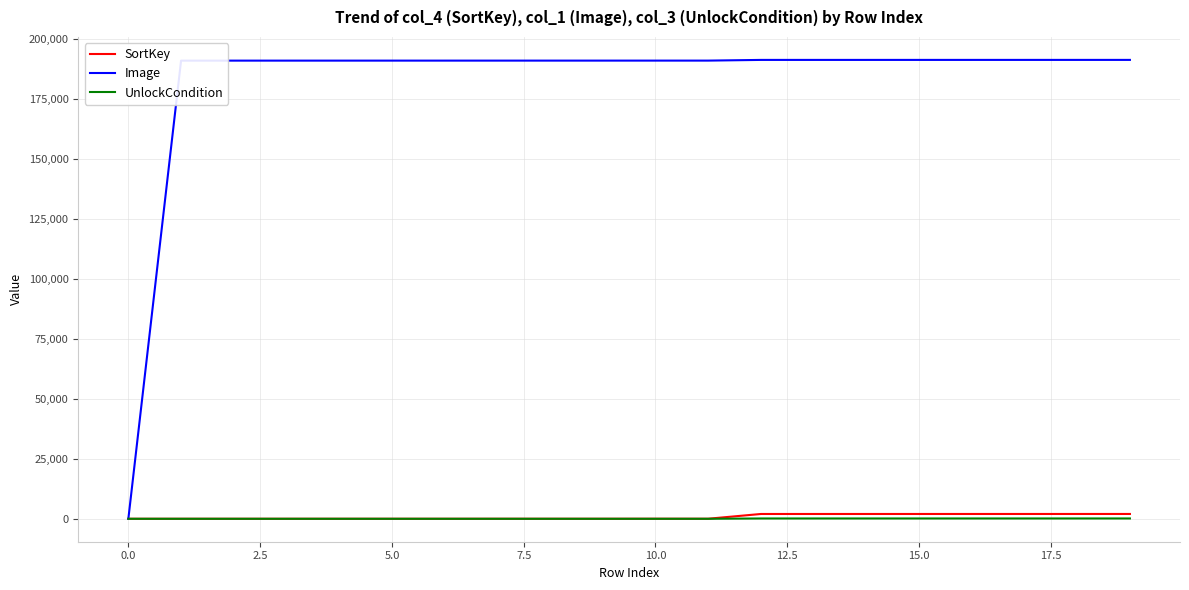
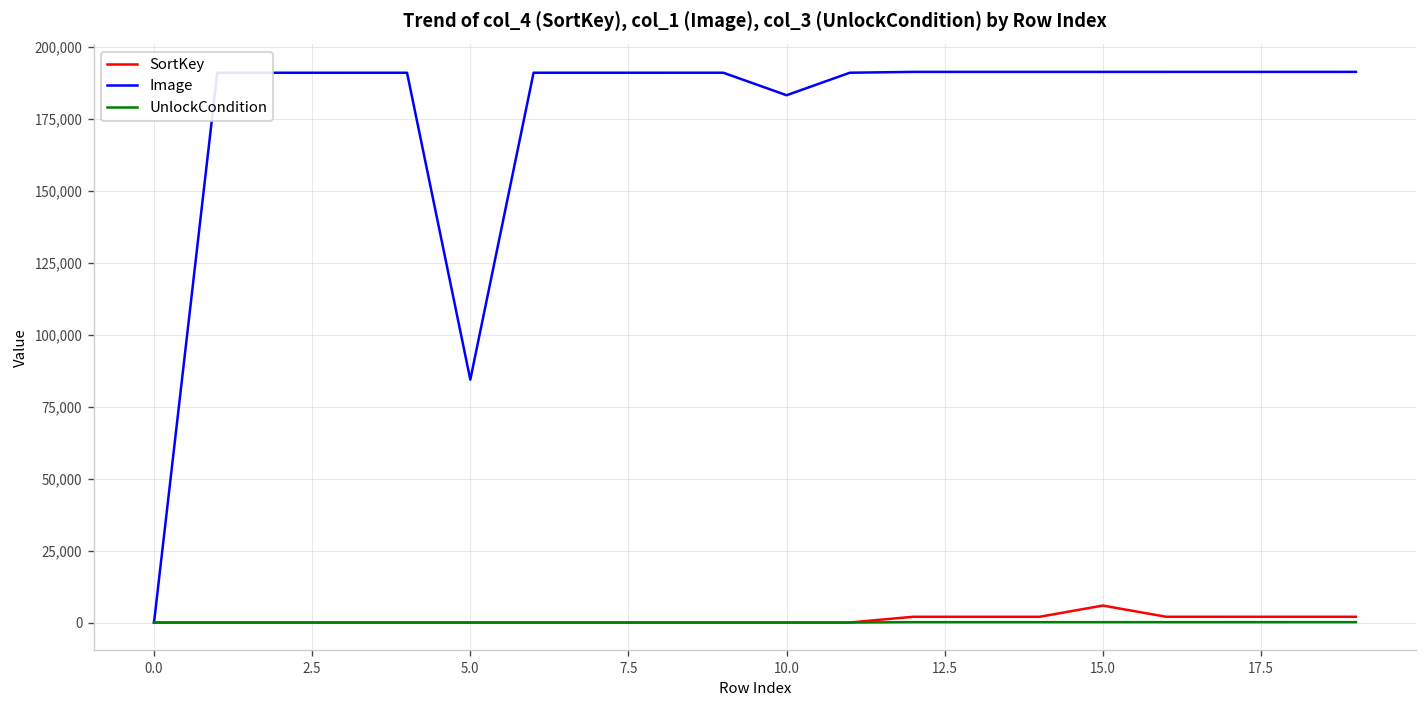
  {
    "SortKey": {
-     "15.0": "2,000"
+     "15.0": "6,000"
    },
    "Image": {
-     "5.0": "191,000",
-     "10.0": "191,000",
+     "5.0": "84,000",
+     "10.0": "183,000",
      "15.0": "191,000"
    },
    "UnlockCondition": {
      "15.0": "0"
    }
  }
